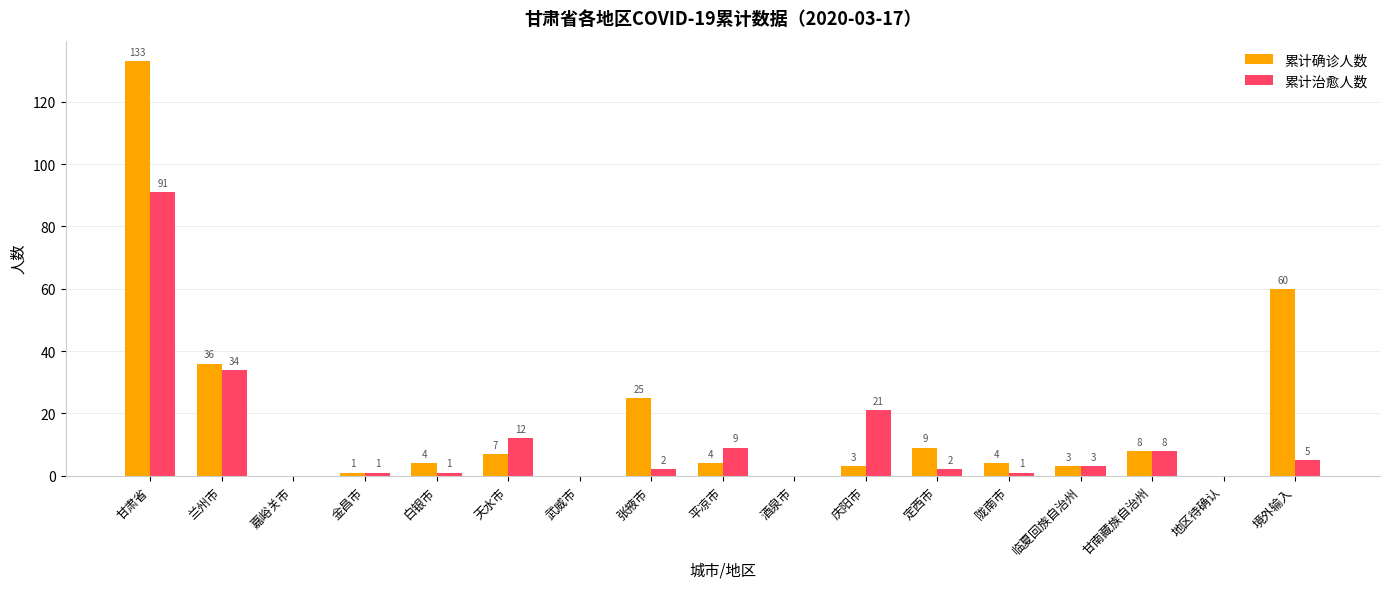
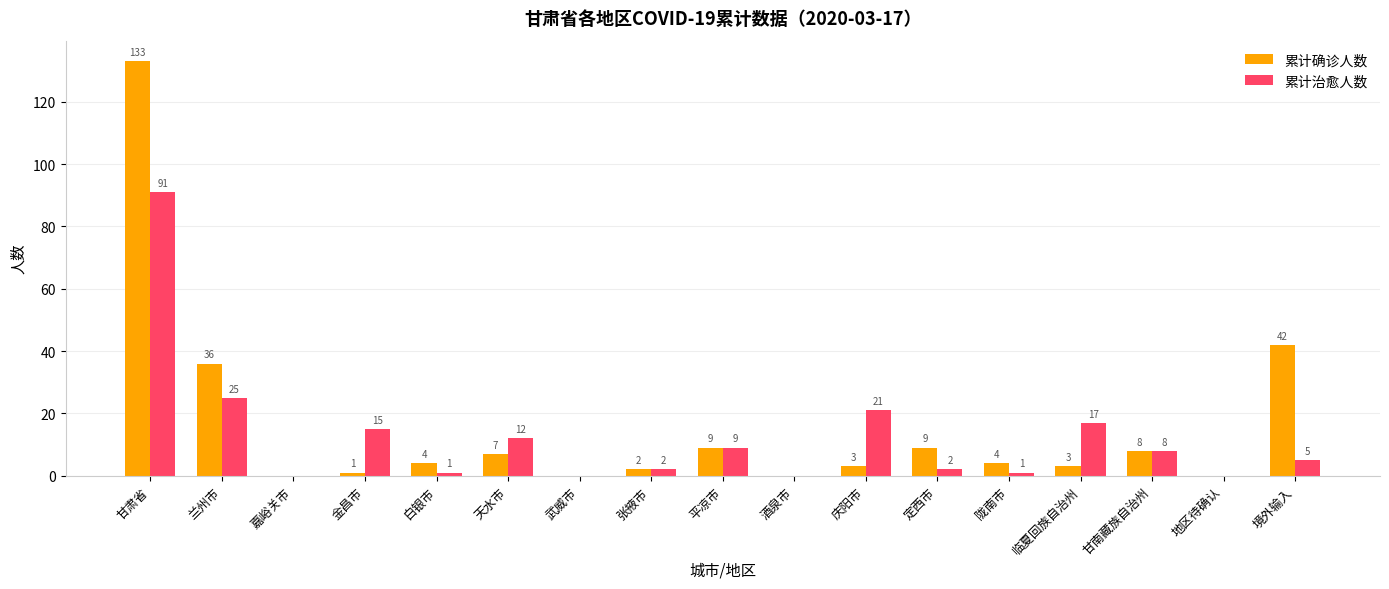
  {
    "累计确诊人数": {
      "甘肃省": 133,
      "兰州市": 36,
      "金昌市": 1,
      "白银市": 4,
      "天水市": 7,
-     "张掖市": 25,
-     "平凉市": 4,
+     "张掖市": 2,
+     "平凉市": 9,
      "庆阳市": 3,
      "定西市": 9,
      "陇南市": 4,
      "临夏回族自治州": 3,
      "甘南藏族自治州": 8,
-     "境外输入": 60
+     "境外输入": 42
    },
    "累计治愈人数": {
      "甘肃省": 91,
-     "兰州市": 34,
-     "金昌市": 1,
+     "兰州市": 25,
+     "金昌市": 15,
      "白银市": 1,
      "天水市": 12,
      "张掖市": 2,
      "平凉市": 9,
      "庆阳市": 21,
      "定西市": 2,
      "陇南市": 1,
-     "临夏回族自治州": 3,
+     "临夏回族自治州": 17,
      "甘南藏族自治州": 8,
      "境外输入": 5
    }
  }
